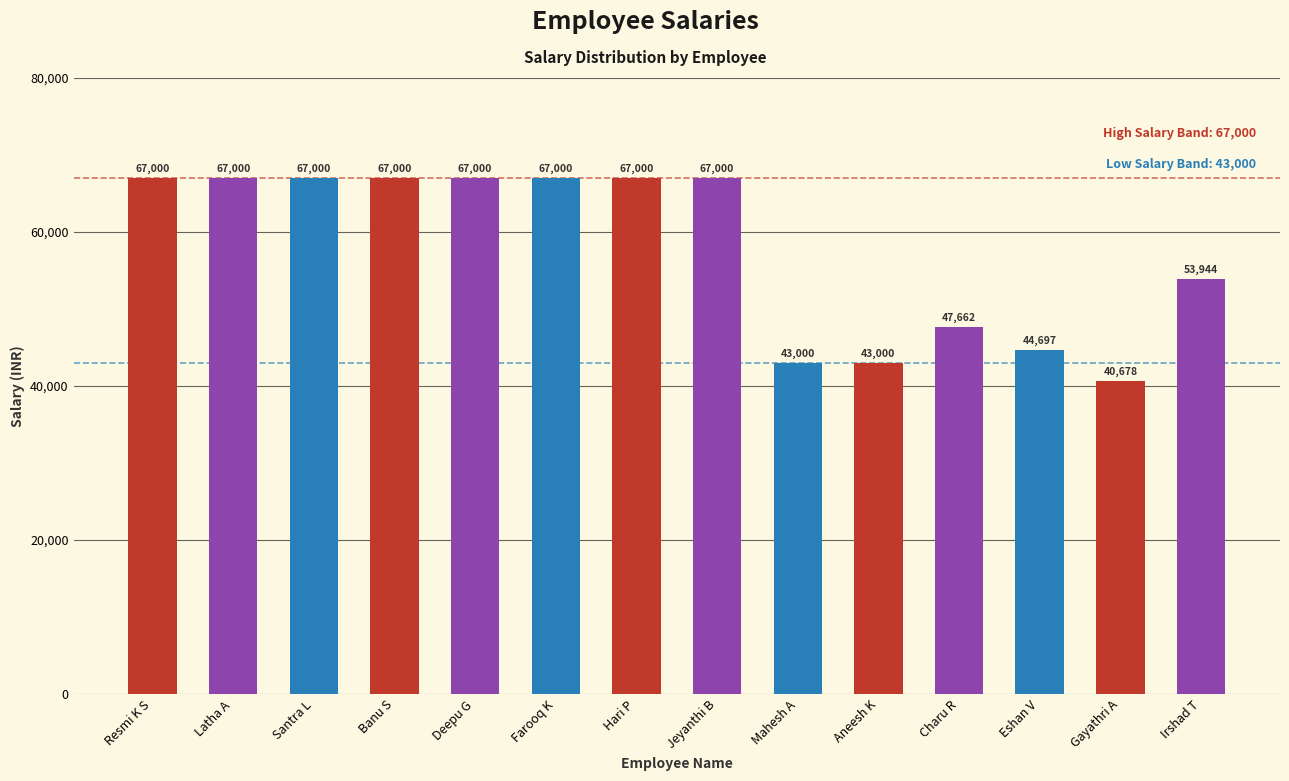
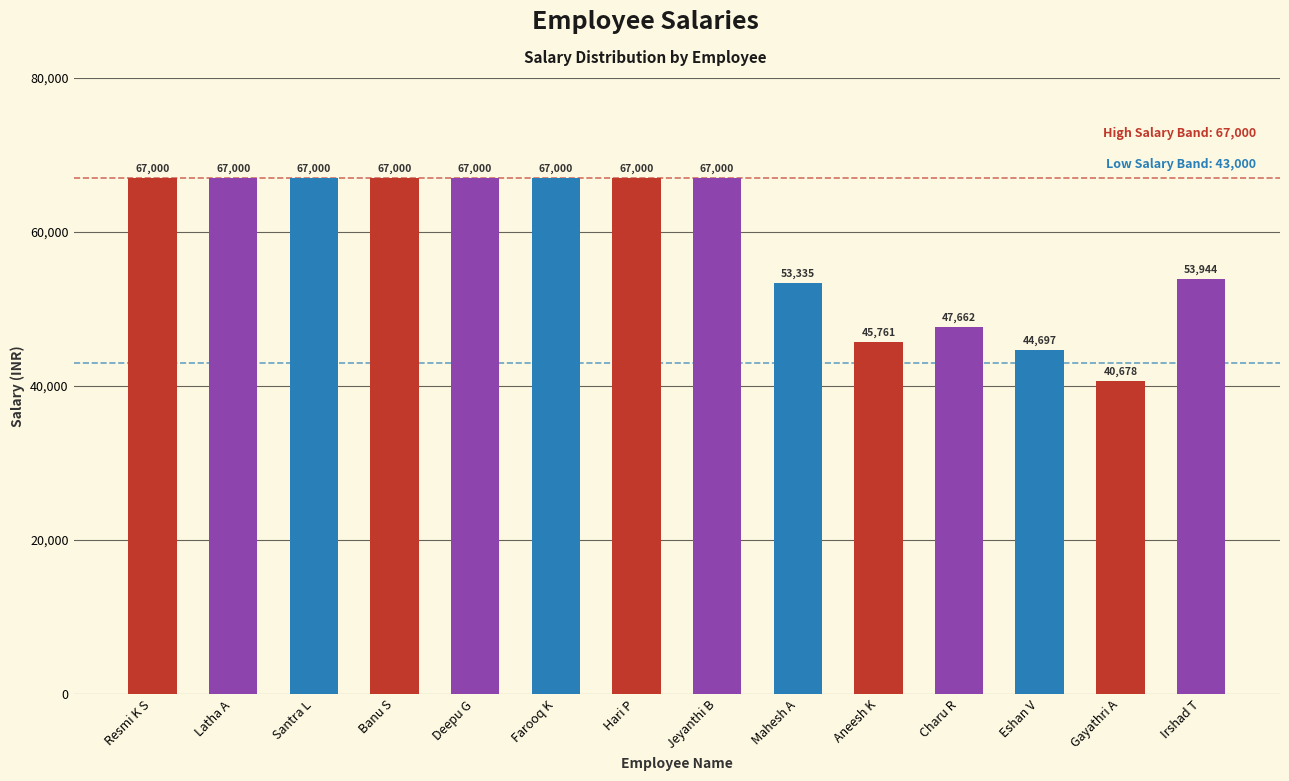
  {
    "Resmi K S": "67,000",
    "Latha A": "67,000",
    "Santra L": "67,000",
    "Banu S": "67,000",
    "Deepu G": "67,000",
    "Farooq K": "67,000",
    "Hari P": "67,000",
    "Jeyanthi B": "67,000",
-   "Mahesh A": "43,000",
-   "Aneesh K": "43,000",
+   "Mahesh A": "53,335",
+   "Aneesh K": "45,761",
    "Charu R": "47,662",
    "Eshan V": "44,697",
    "Gayathri A": "40,678",
    "Irshad T": "53,944"
  }
